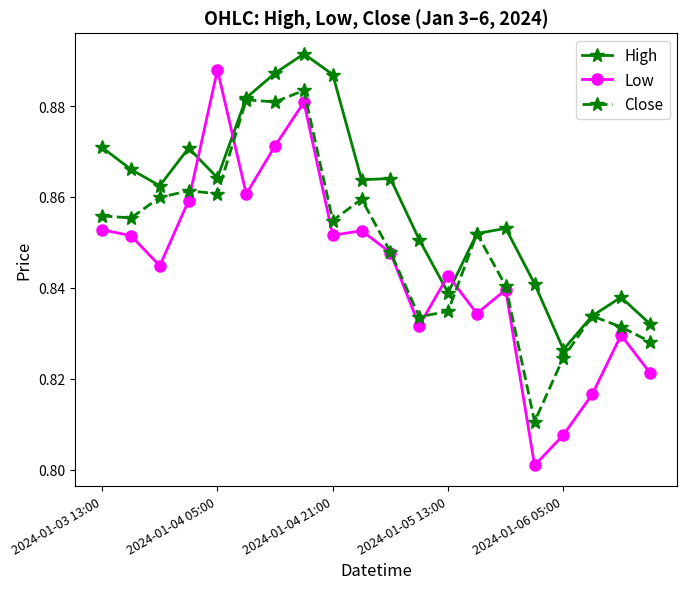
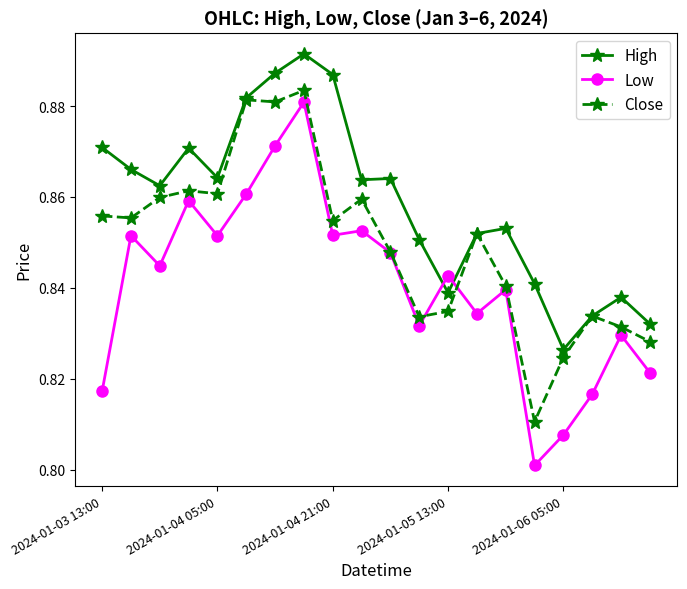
  {
    "Low": {
-     "2024-01-03 13:00": 0.853,
-     "2024-01-04 05:00": 0.888,
+     "2024-01-03 13:00": 0.817,
+     "2024-01-04 05:00": 0.851,
      "2024-01-04 21:00": 0.852,
      "2024-01-05 13:00": 0.843,
      "2024-01-06 05:00": 0.808
    }
  }
